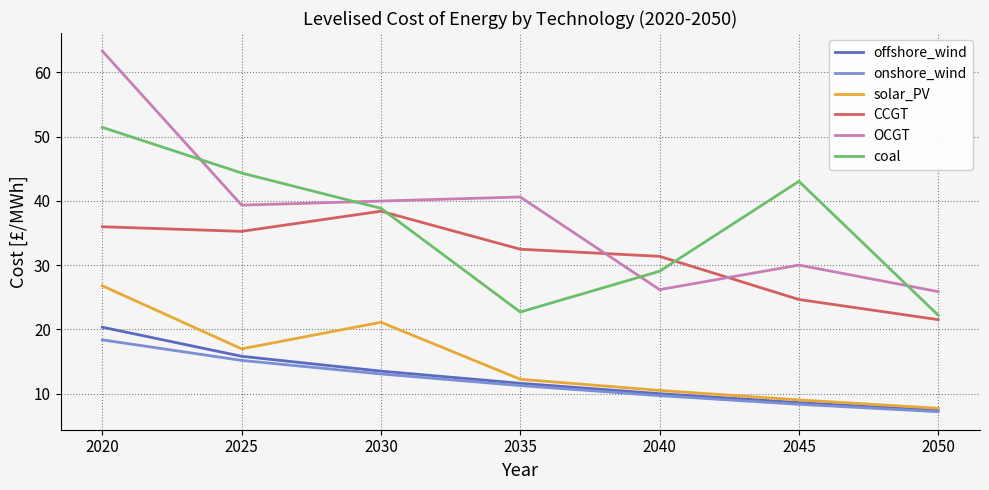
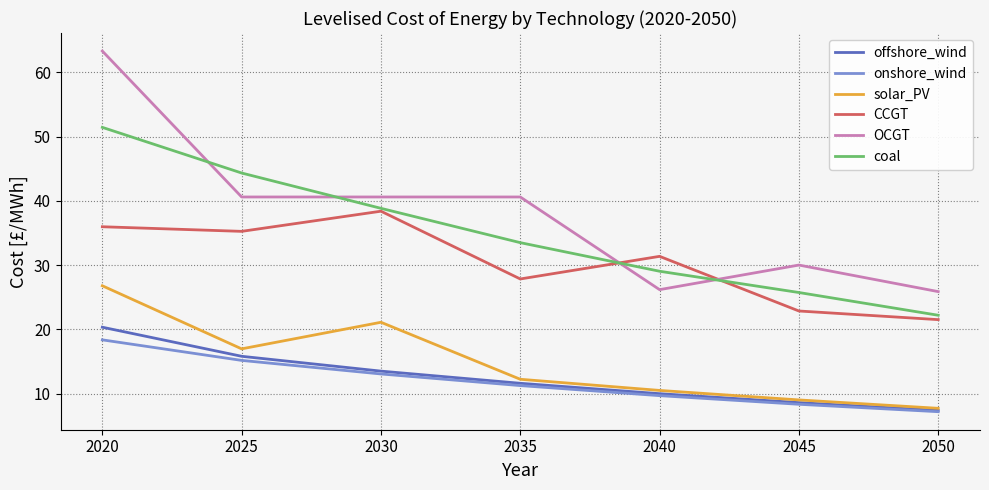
  {
    "solar_PV": {
      "2020": 27,
      "2025": 17,
      "2030": 21,
      "2035": 12,
      "2040": 11,
      "2045": 9
    },
    "CCGT": {
      "2020": 36,
      "2025": 35,
      "2030": 38,
-     "2035": 32,
+     "2035": 28,
      "2040": 31,
-     "2045": 25,
+     "2045": 23,
      "2050": 22
    },
    "OCGT": {
      "2020": 63,
-     "2025": 39,
+     "2025": 41,
      "2035": 41,
      "2040": 26,
      "2045": 30,
      "2050": 26
    },
    "coal": {
      "2020": 51,
      "2025": 44,
      "2030": 39,
-     "2035": 23,
+     "2035": 34,
      "2040": 29,
-     "2045": 43,
+     "2045": 26,
      "2050": 22
    }
  }
